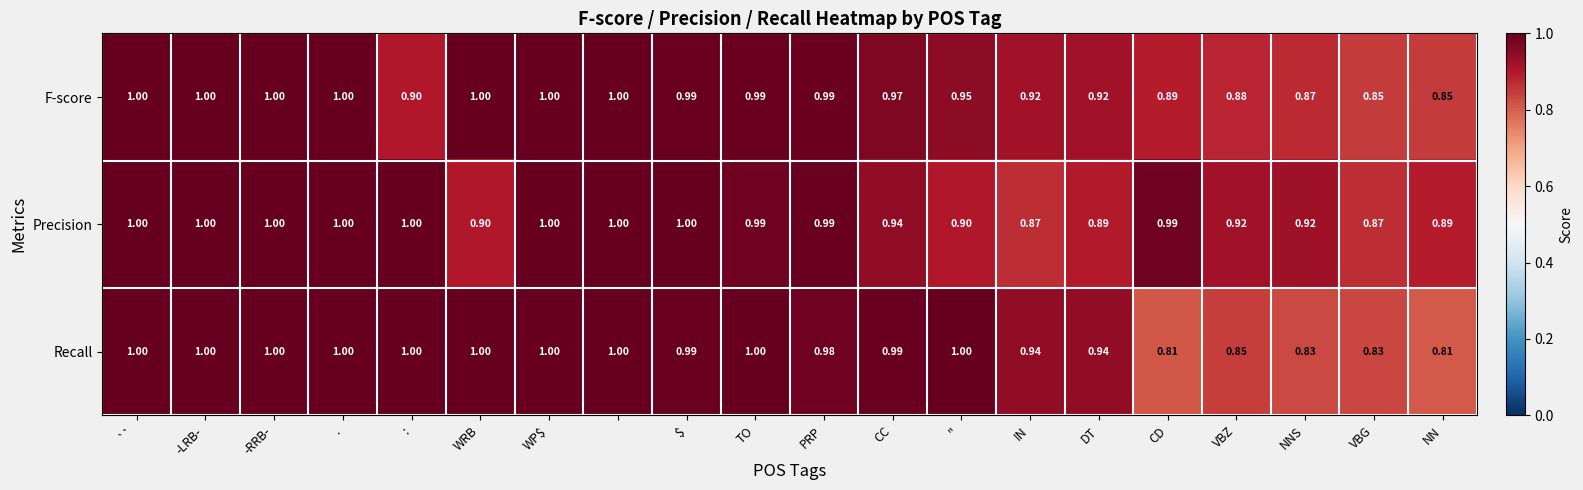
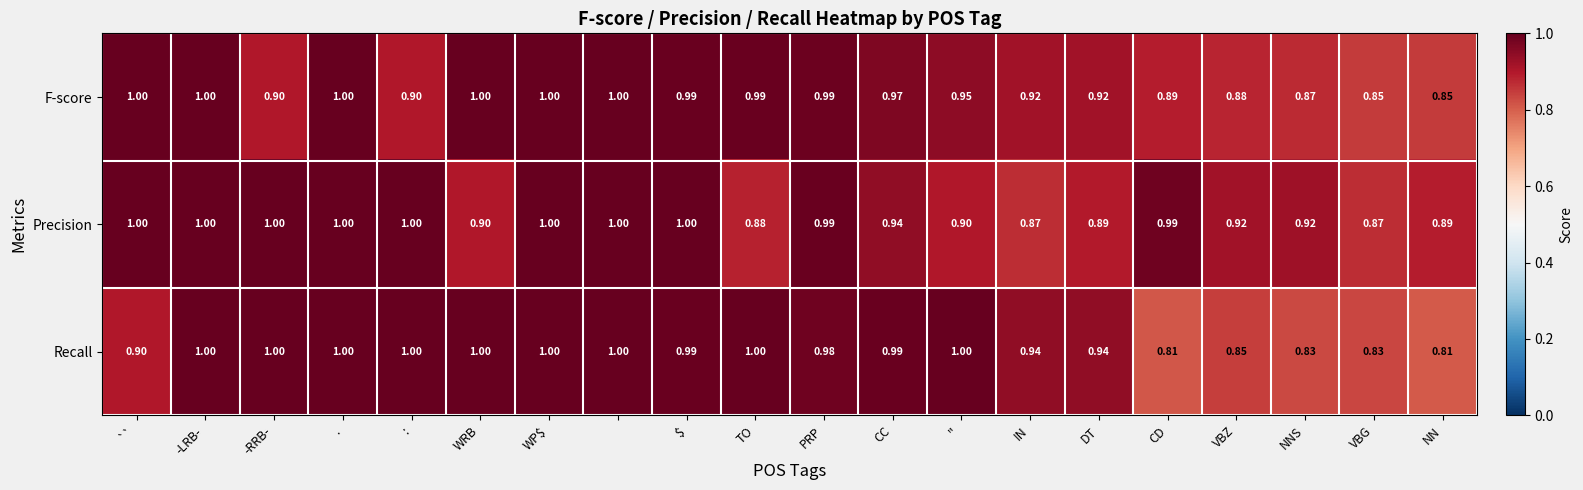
  {
    "F-score": {
      "``": 1.00,
      "-LRB-": 1.00,
-     "-RRB-": 1.00,
+     "-RRB-": 0.90,
      ".": 1.00,
      ":": 0.90,
      "WRB": 1.00,
      "WP$": 1.00,
      "$": 0.99,
      "TO": 0.99,
      "PRP": 0.99,
      "CC": 0.97,
      "''": 0.95,
      "IN": 0.92,
      "DT": 0.92,
      "CD": 0.89,
      "VBZ": 0.88,
      "NNS": 0.87,
      "VBG": 0.85,
      "NN": 0.85
    },
    "Precision": {
      "``": 1.00,
      "-LRB-": 1.00,
      "-RRB-": 1.00,
      ".": 1.00,
      ":": 1.00,
      "WRB": 0.90,
      "WP$": 1.00,
      "$": 1.00,
-     "TO": 0.99,
+     "TO": 0.88,
      "PRP": 0.99,
      "CC": 0.94,
      "''": 0.90,
      "IN": 0.87,
      "DT": 0.89,
      "CD": 0.99,
      "VBZ": 0.92,
      "NNS": 0.92,
      "VBG": 0.87,
      "NN": 0.89
    },
    "Recall": {
-     "``": 1.00,
+     "``": 0.90,
      "-LRB-": 1.00,
      "-RRB-": 1.00,
      ".": 1.00,
      ":": 1.00,
      "WRB": 1.00,
      "WP$": 1.00,
      "$": 0.99,
      "TO": 1.00,
      "PRP": 0.98,
      "CC": 0.99,
      "''": 1.00,
      "IN": 0.94,
      "DT": 0.94,
      "CD": 0.81,
      "VBZ": 0.85,
      "NNS": 0.83,
      "VBG": 0.83,
      "NN": 0.81
    }
  }
